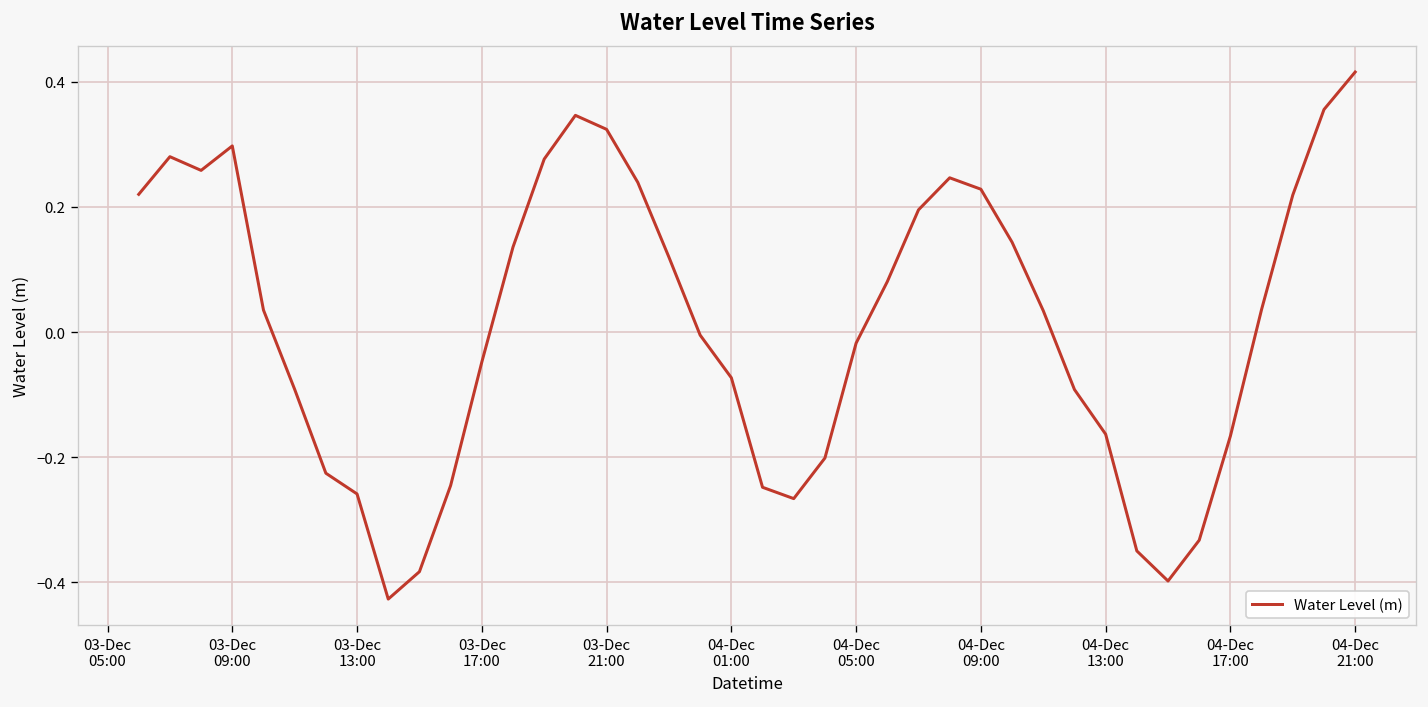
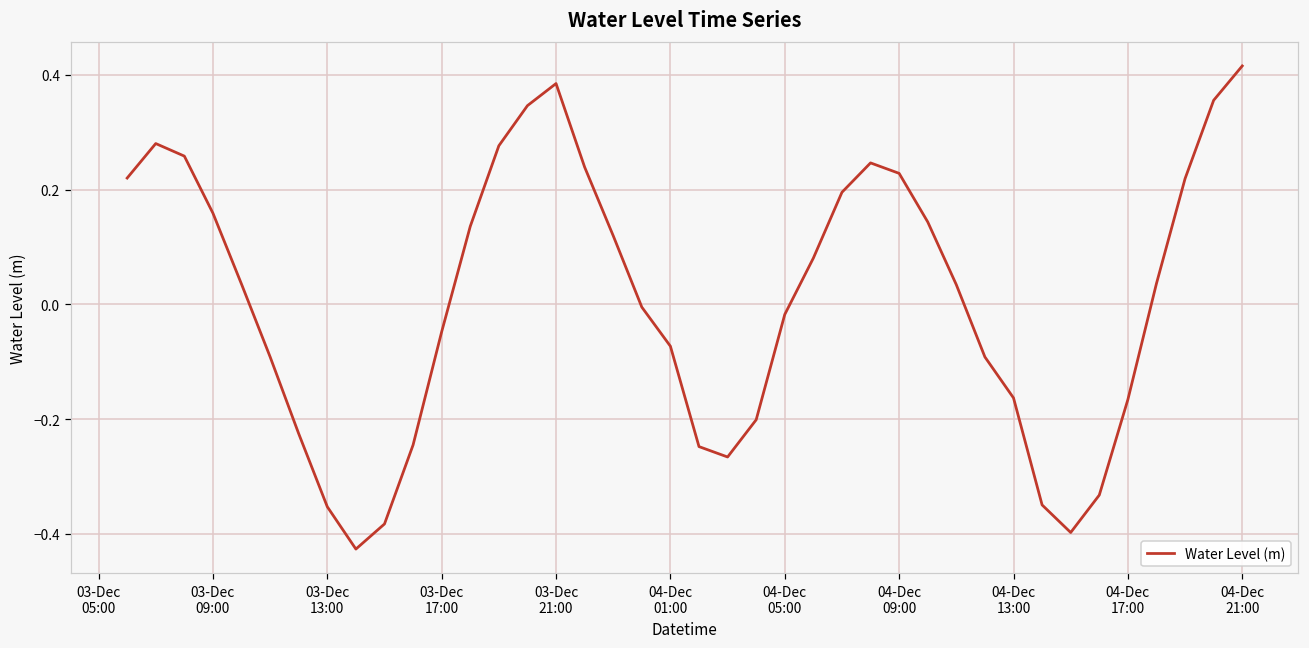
  {
-   "03-Dec 09:00": 0.30,
-   "03-Dec 13:00": -0.26,
+   "03-Dec 09:00": 0.16,
+   "03-Dec 13:00": -0.35,
    "03-Dec 17:00": -0.05,
-   "03-Dec 21:00": 0.32,
+   "03-Dec 21:00": 0.39,
    "04-Dec 01:00": -0.07,
    "04-Dec 05:00": -0.02,
    "04-Dec 09:00": 0.23,
    "04-Dec 13:00": -0.16,
    "04-Dec 17:00": -0.17,
    "04-Dec 21:00": 0.42
  }
